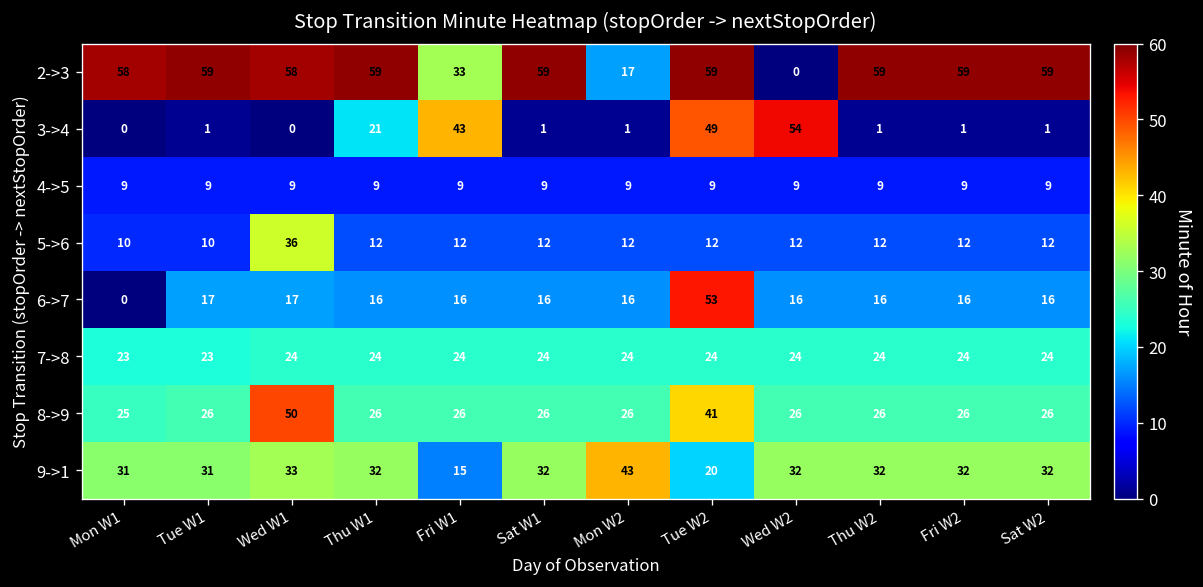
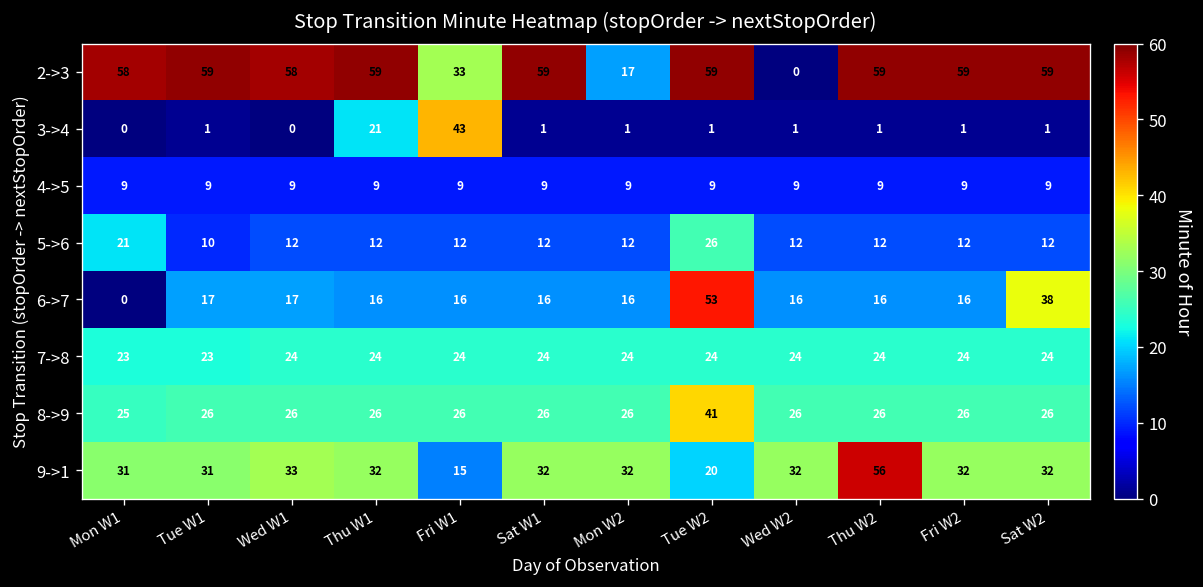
  {
    "2->3": {
      "Mon W1": 58,
      "Tue W1": 59,
      "Wed W1": 58,
      "Thu W1": 59,
      "Fri W1": 33,
      "Sat W1": 59,
      "Mon W2": 17,
      "Tue W2": 59,
      "Wed W2": 0,
      "Thu W2": 59,
      "Fri W2": 59,
      "Sat W2": 59
    },
    "3->4": {
      "Mon W1": 0,
      "Tue W1": 1,
      "Wed W1": 0,
      "Thu W1": 21,
      "Fri W1": 43,
      "Sat W1": 1,
      "Mon W2": 1,
-     "Tue W2": 49,
-     "Wed W2": 54,
+     "Tue W2": 1,
+     "Wed W2": 1,
      "Thu W2": 1,
      "Fri W2": 1,
      "Sat W2": 1
    },
    "4->5": {
      "Mon W1": 9,
      "Tue W1": 9,
      "Wed W1": 9,
      "Thu W1": 9,
      "Fri W1": 9,
      "Sat W1": 9,
      "Mon W2": 9,
      "Tue W2": 9,
      "Wed W2": 9,
      "Thu W2": 9,
      "Fri W2": 9,
      "Sat W2": 9
    },
    "5->6": {
-     "Mon W1": 10,
+     "Mon W1": 21,
      "Tue W1": 10,
-     "Wed W1": 36,
+     "Wed W1": 12,
      "Thu W1": 12,
      "Fri W1": 12,
      "Sat W1": 12,
      "Mon W2": 12,
-     "Tue W2": 12,
+     "Tue W2": 26,
      "Wed W2": 12,
      "Thu W2": 12,
      "Fri W2": 12,
      "Sat W2": 12
    },
    "6->7": {
      "Mon W1": 0,
      "Tue W1": 17,
      "Wed W1": 17,
      "Thu W1": 16,
      "Fri W1": 16,
      "Sat W1": 16,
      "Mon W2": 16,
      "Tue W2": 53,
      "Wed W2": 16,
      "Thu W2": 16,
      "Fri W2": 16,
-     "Sat W2": 16
+     "Sat W2": 38
    },
    "7->8": {
      "Mon W1": 23,
      "Tue W1": 23,
      "Wed W1": 24,
      "Thu W1": 24,
      "Fri W1": 24,
      "Sat W1": 24,
      "Mon W2": 24,
      "Tue W2": 24,
      "Wed W2": 24,
      "Thu W2": 24,
      "Fri W2": 24,
      "Sat W2": 24
    },
    "8->9": {
      "Mon W1": 25,
      "Tue W1": 26,
-     "Wed W1": 50,
+     "Wed W1": 26,
      "Thu W1": 26,
      "Fri W1": 26,
      "Sat W1": 26,
      "Mon W2": 26,
      "Tue W2": 41,
      "Wed W2": 26,
      "Thu W2": 26,
      "Fri W2": 26,
      "Sat W2": 26
    },
    "9->1": {
      "Mon W1": 31,
      "Tue W1": 31,
      "Wed W1": 33,
      "Thu W1": 32,
      "Fri W1": 15,
      "Sat W1": 32,
-     "Mon W2": 43,
+     "Mon W2": 32,
      "Tue W2": 20,
      "Wed W2": 32,
-     "Thu W2": 32,
+     "Thu W2": 56,
      "Fri W2": 32,
      "Sat W2": 32
    }
  }
